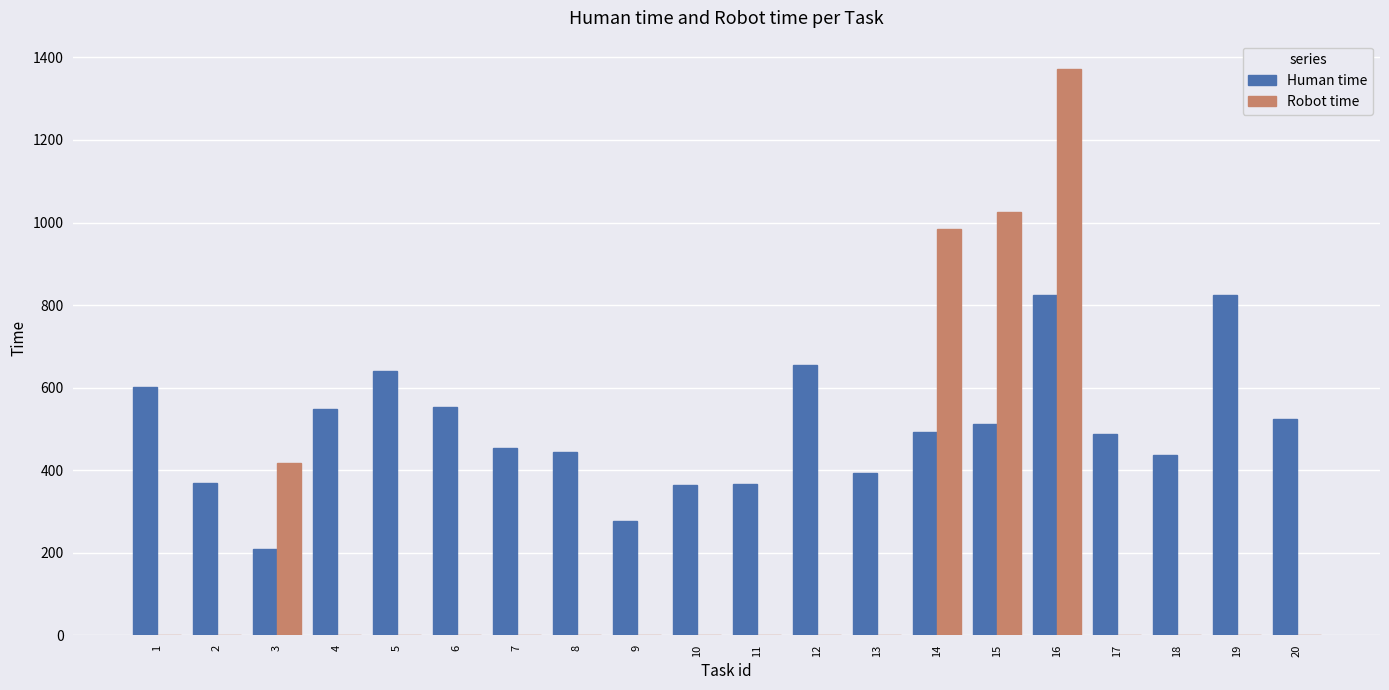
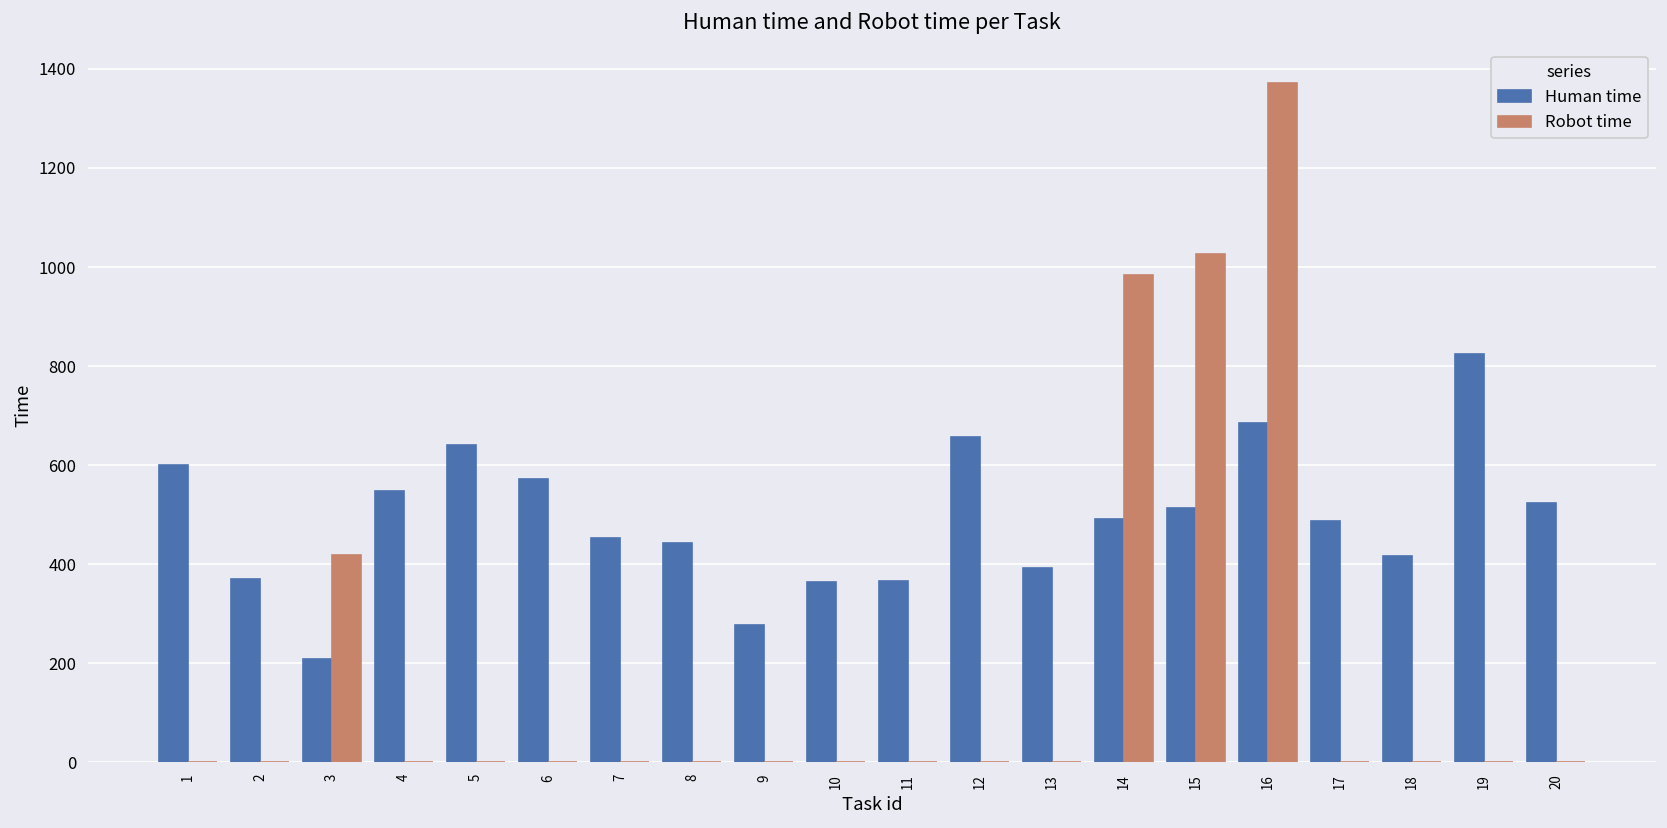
  {
    "Human time": {
      "1": 600,
      "2": 370,
      "3": 210,
      "4": 550,
      "5": 640,
-     "6": 550,
+     "6": 570,
      "7": 450,
      "8": 440,
      "9": 280,
      "10": 370,
      "11": 370,
      "12": 660,
      "13": 390,
      "14": 490,
      "15": 510,
-     "16": 820,
+     "16": 690,
      "17": 490,
-     "18": 440,
+     "18": 420,
      "19": 830,
      "20": 520
    },
    "Robot time": {
      "1": 0,
      "2": 0,
      "3": 420,
      "4": 0,
      "5": 0,
      "6": 0,
      "7": 0,
      "8": 0,
      "9": 0,
      "10": 0,
      "11": 0,
      "12": 0,
      "13": 0,
      "14": 980,
      "15": 1030,
      "16": 1370,
      "17": 0,
      "18": 0,
      "19": 0,
      "20": 0
    }
  }
